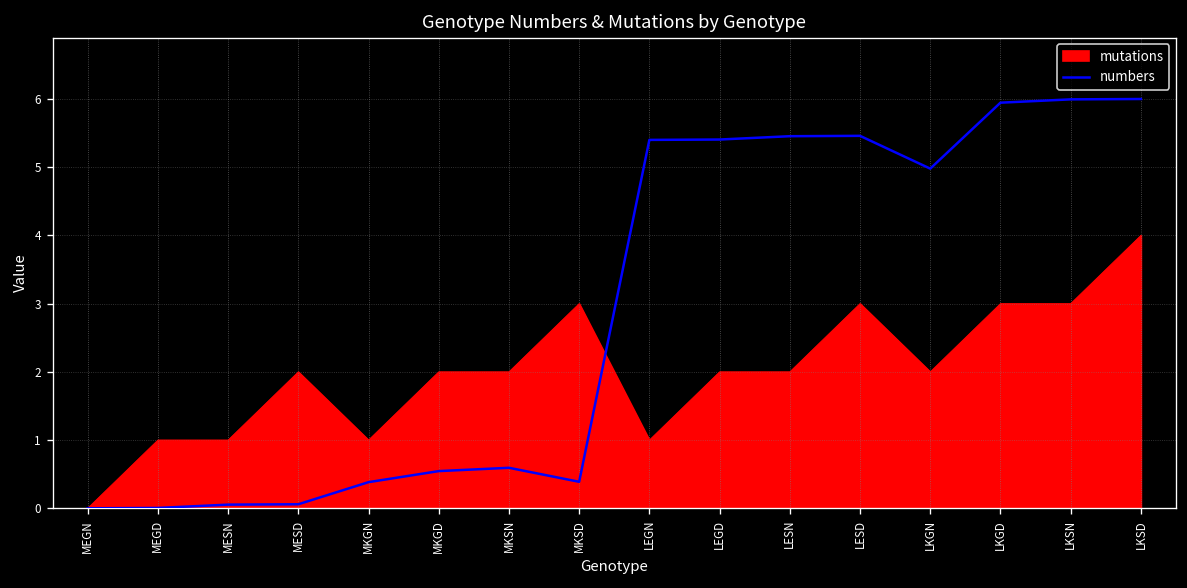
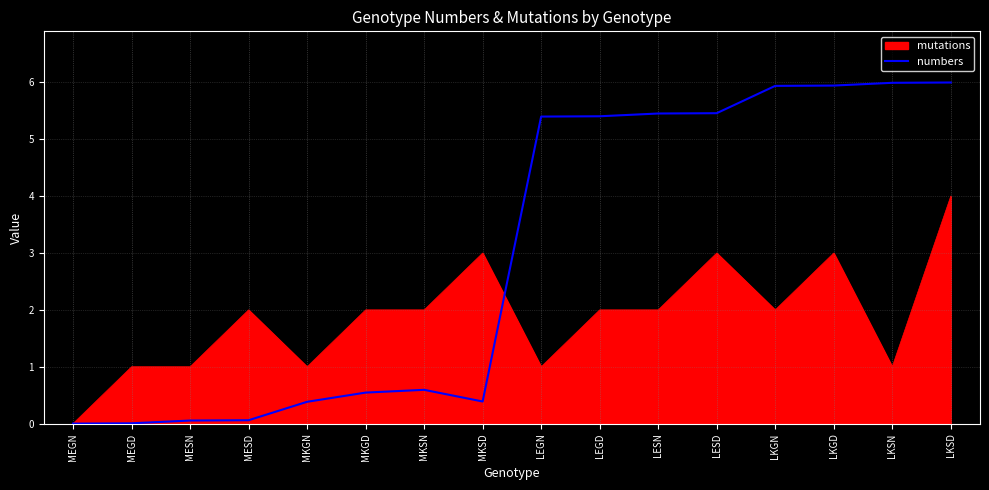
  {
    "mutations": {
      "MEGD": 1,
      "MESN": 1,
      "MESD": 2,
      "MKGN": 1,
      "MKGD": 2,
      "MKSN": 2,
      "MKSD": 3,
      "LEGN": 1,
      "LEGD": 2,
      "LESN": 2,
      "LESD": 3,
      "LKGN": 2,
      "LKGD": 3,
-     "LKSN": 3,
+     "LKSN": 1,
      "LKSD": 4
    },
    "numbers": {
      "MEGD": 0.0,
      "MESN": 0.1,
      "MESD": 0.1,
      "MKGN": 0.4,
      "MKGD": 0.5,
      "MKSN": 0.6,
      "MKSD": 0.4,
      "LEGN": 5.4,
      "LEGD": 5.4,
      "LESN": 5.5,
      "LESD": 5.5,
-     "LKGN": 5.0,
+     "LKGN": 5.9,
      "LKGD": 5.9,
      "LKSN": 6.0,
      "LKSD": 6.0
    }
  }
